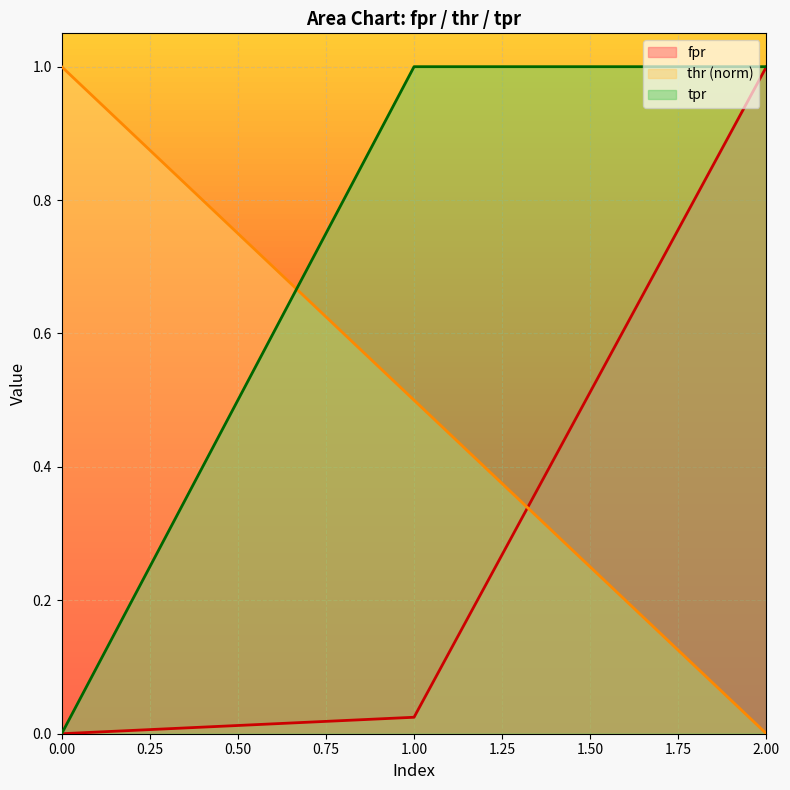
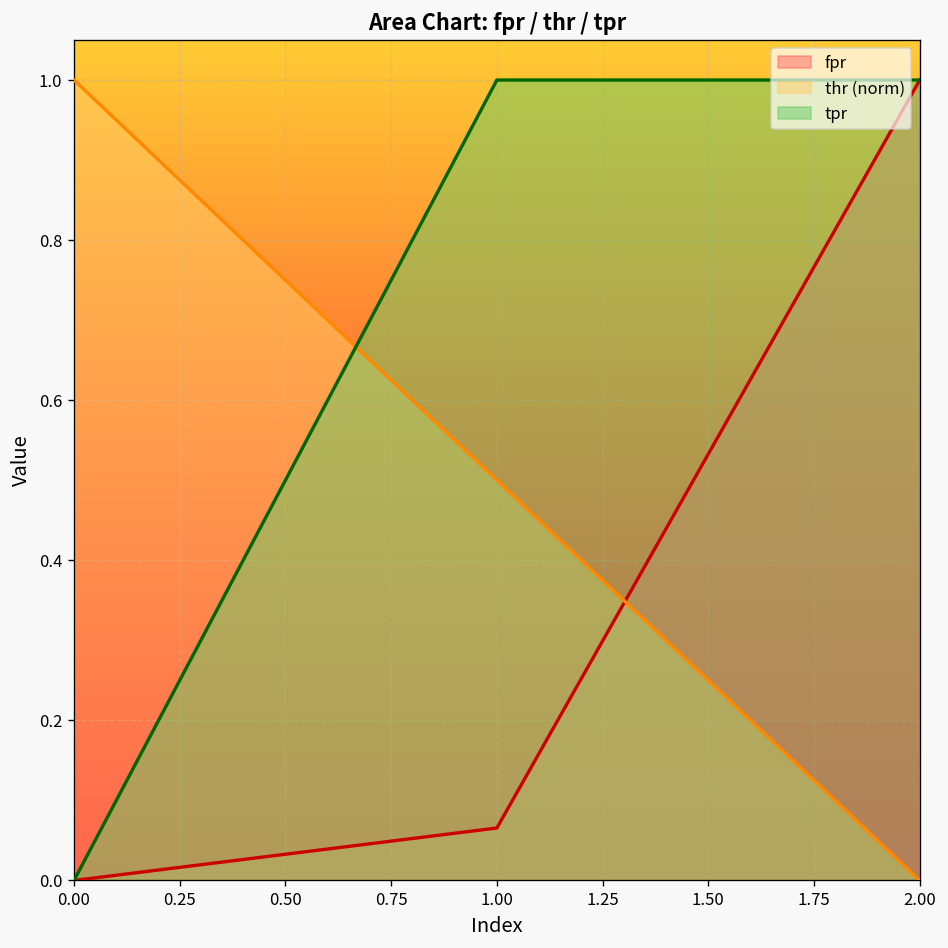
  {
    "fpr": {
-     "1.00": 0.02
+     "1.00": 0.07
    },
    "thr (norm)": {
      "0.00": 1.00,
      "1.00": 0.50,
      "2.00": 0.00
    },
    "tpr": {
      "1.00": 1.00
    }
  }
